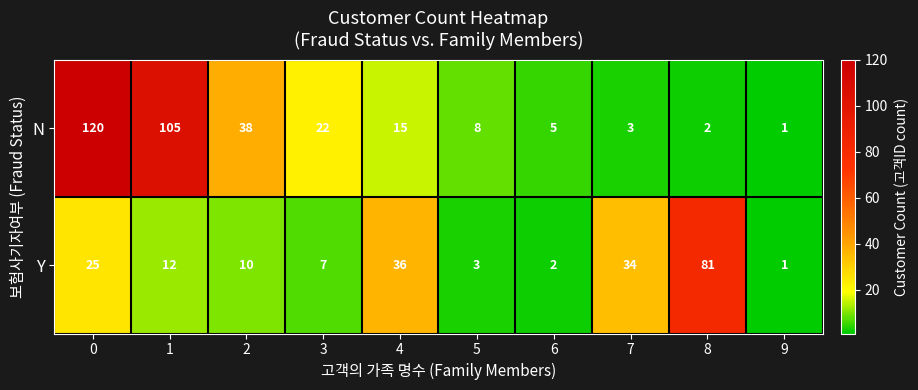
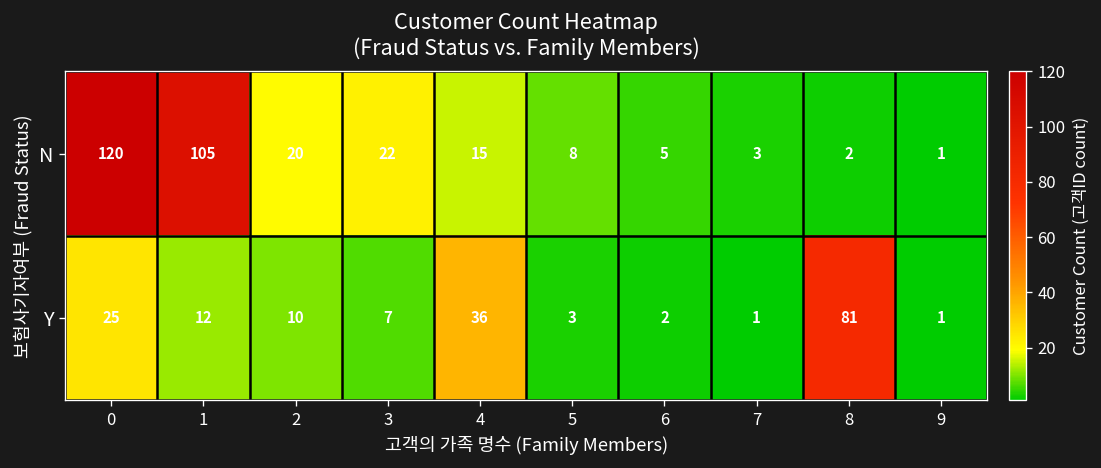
  {
    "N": {
      "0": 120,
      "1": 105,
-     "2": 38,
+     "2": 20,
      "3": 22,
      "4": 15,
      "5": 8,
      "6": 5,
      "7": 3,
      "8": 2,
      "9": 1
    },
    "Y": {
      "0": 25,
      "1": 12,
      "2": 10,
      "3": 7,
      "4": 36,
      "5": 3,
      "6": 2,
-     "7": 34,
+     "7": 1,
      "8": 81,
      "9": 1
    }
  }
